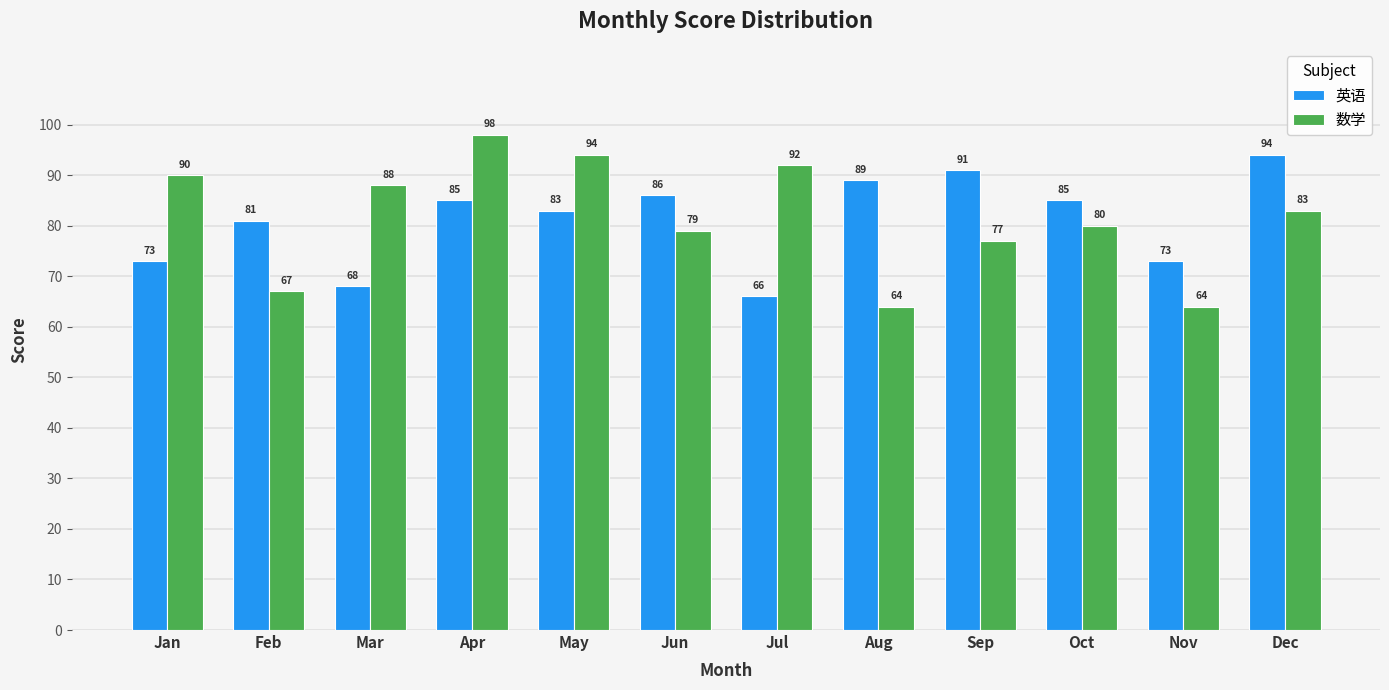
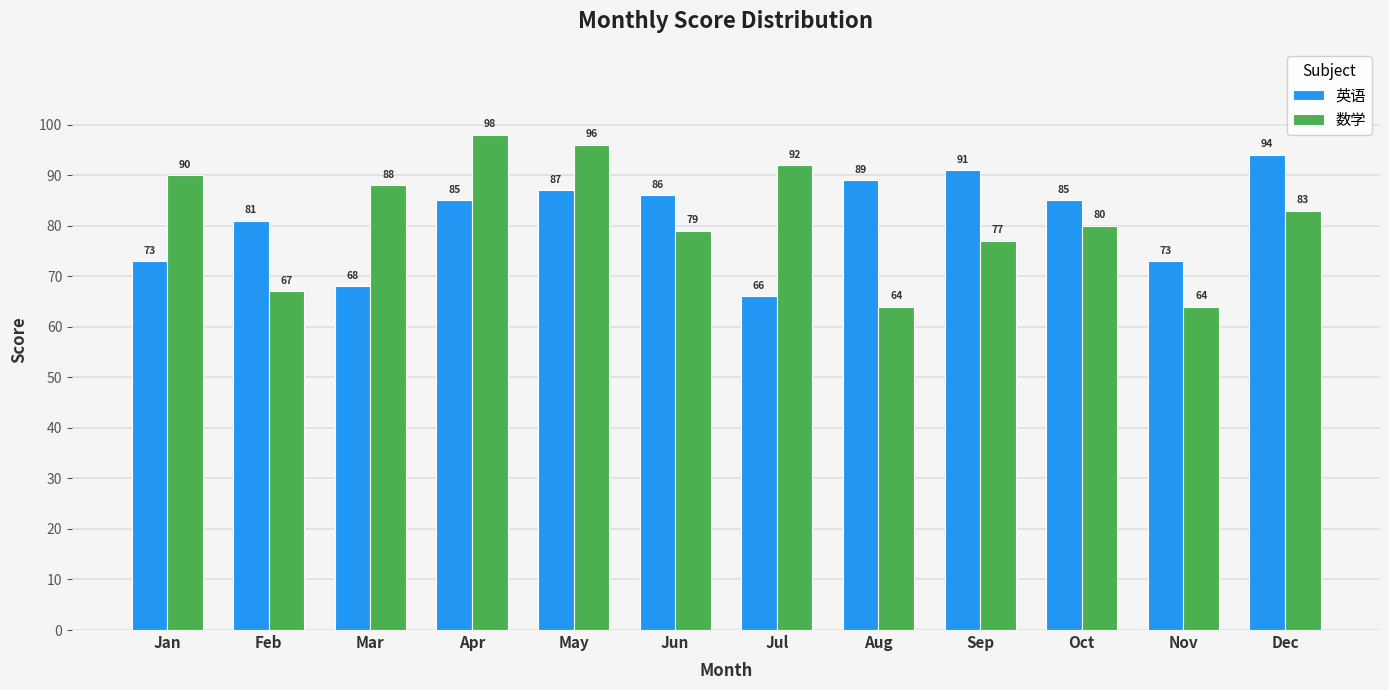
  {
    "英语": {
      "Jan": 73,
      "Feb": 81,
      "Mar": 68,
      "Apr": 85,
-     "May": 83,
+     "May": 87,
      "Jun": 86,
      "Jul": 66,
      "Aug": 89,
      "Sep": 91,
      "Oct": 85,
      "Nov": 73,
      "Dec": 94
    },
    "数学": {
      "Jan": 90,
      "Feb": 67,
      "Mar": 88,
      "Apr": 98,
-     "May": 94,
+     "May": 96,
      "Jun": 79,
      "Jul": 92,
      "Aug": 64,
      "Sep": 77,
      "Oct": 80,
      "Nov": 64,
      "Dec": 83
    }
  }
